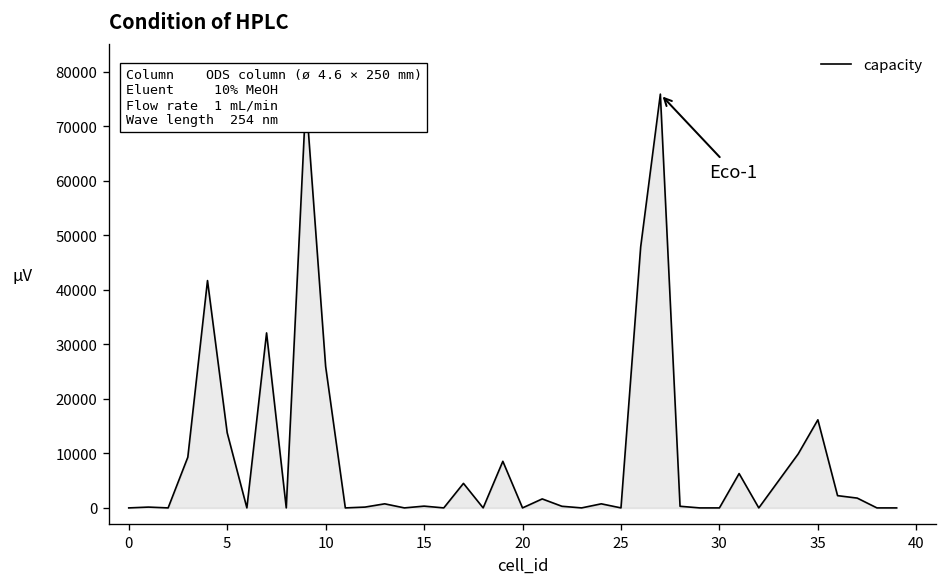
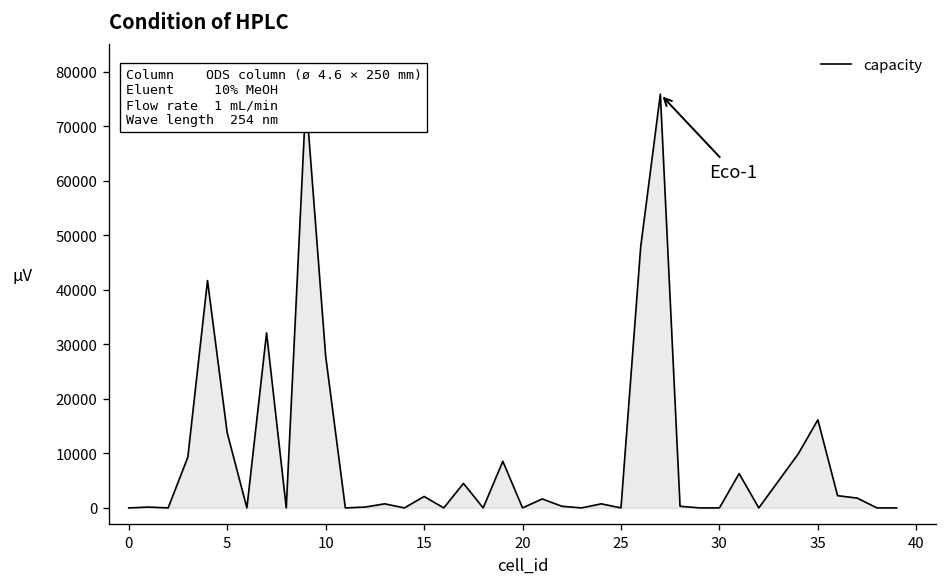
  {
    "0": 0,
    "5": 14000,
-   "10": 26000,
-   "15": 0,
+   "10": 28000,
+   "15": 2000,
    "20": 0,
    "25": 0,
    "30": 0,
    "35": 16000
  }
